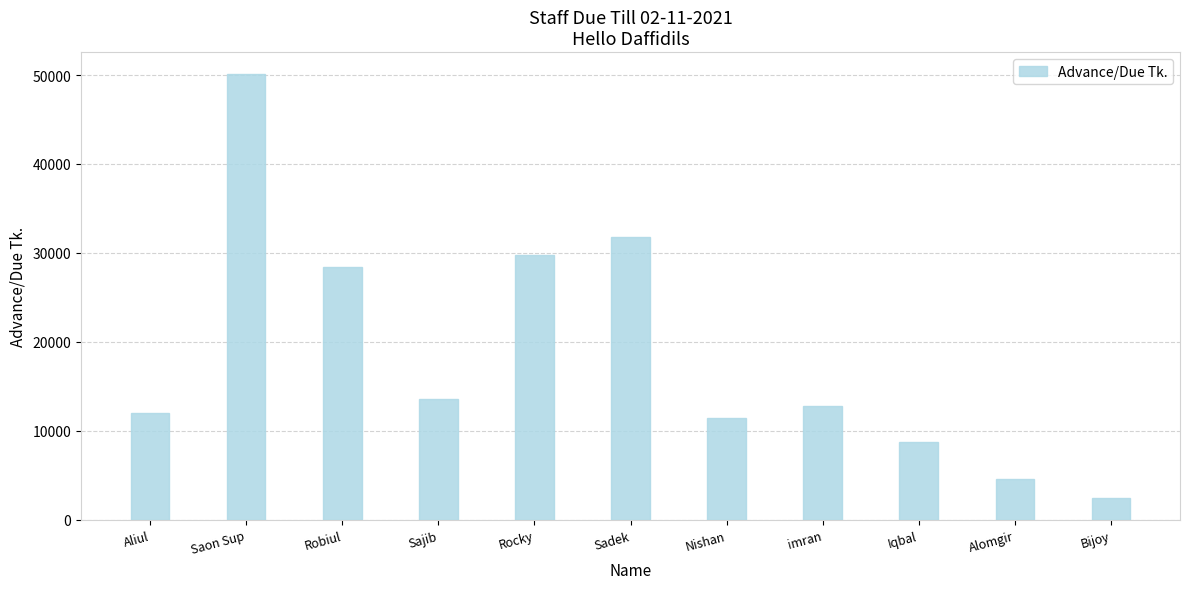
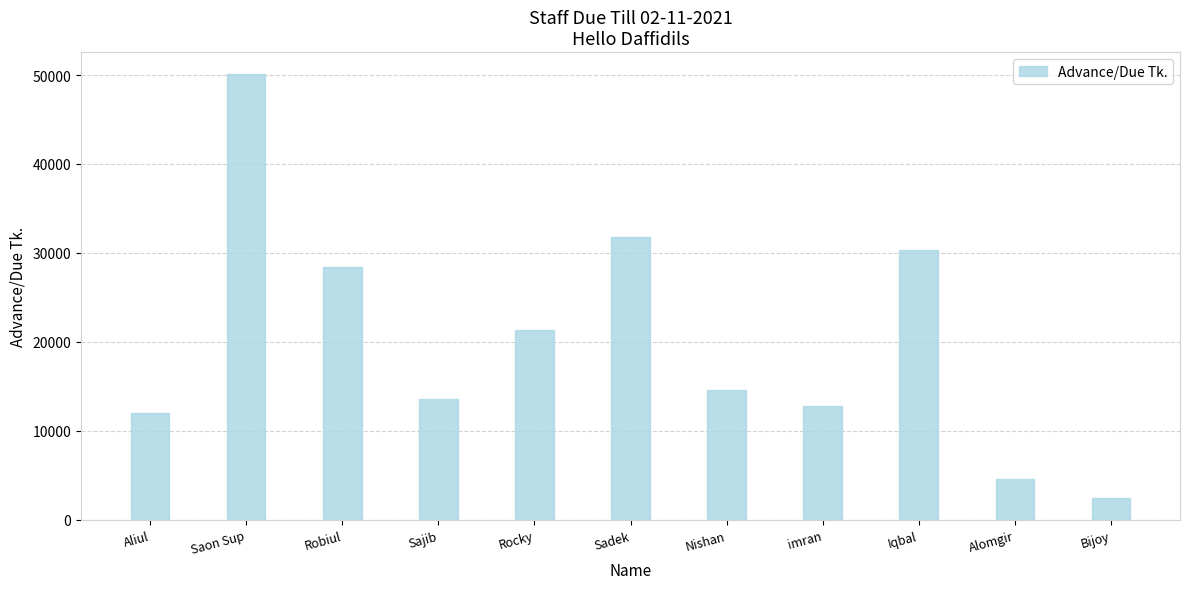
  {
    "Aliul": 12000,
    "Saon Sup": 50000,
    "Robiul": 28000,
    "Sajib": 14000,
-   "Rocky": 30000,
+   "Rocky": 21000,
    "Sadek": 32000,
-   "Nishan": 11000,
+   "Nishan": 15000,
    "imran": 13000,
-   "Iqbal": 9000,
+   "Iqbal": 30000,
    "Alomgir": 5000,
    "Bijoy": 3000
  }
